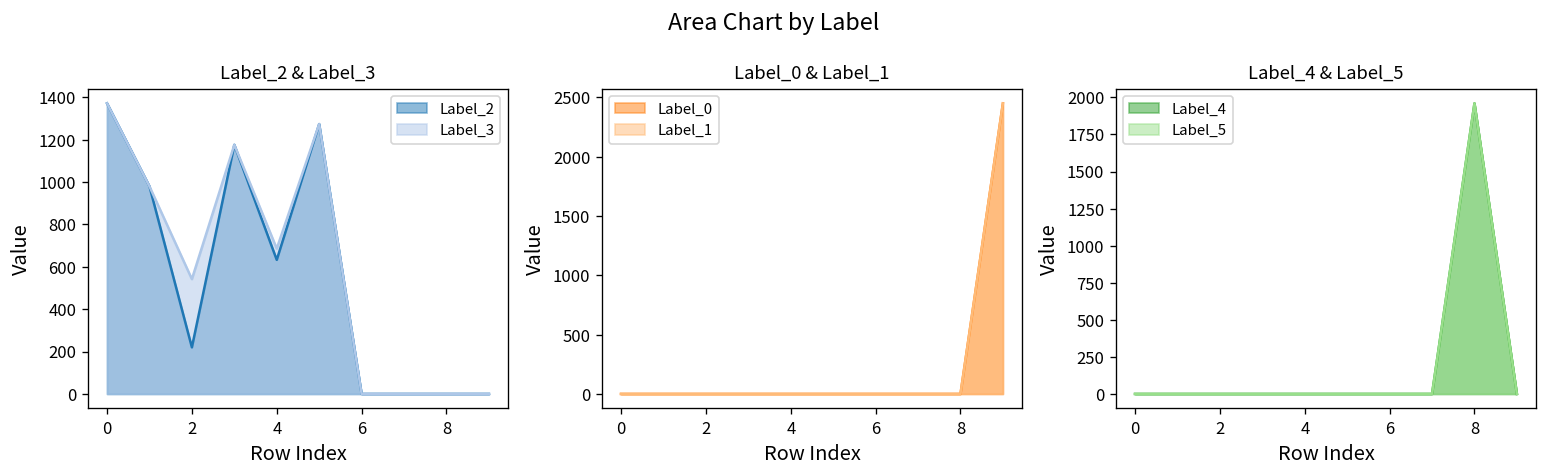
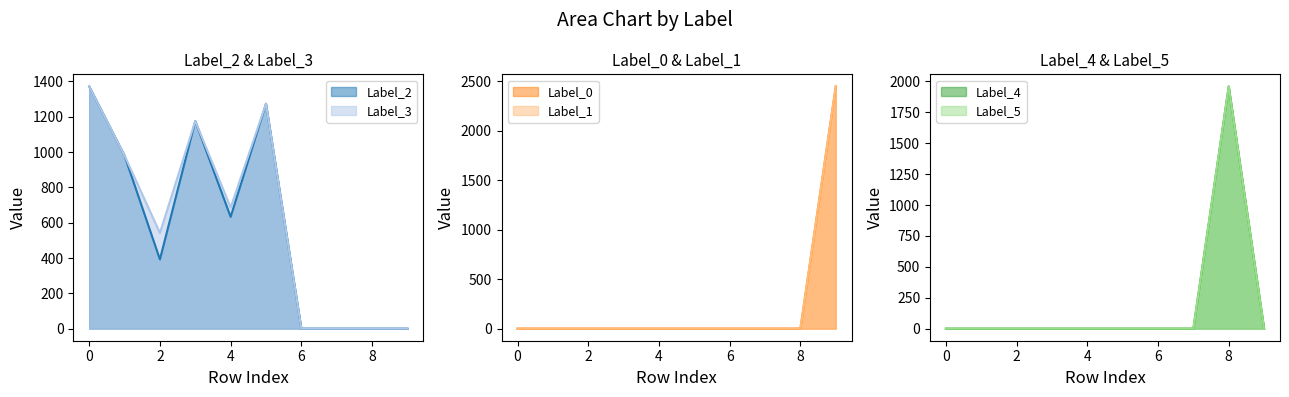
  {
    "Label_2 & Label_3": {
      "Label_2": {
-       "2": 220,
+       "2": 390,
        "4": 630
      },
      "Label_3": {
        "2": 540,
        "4": 690
      }
    },
    "Label_0 & Label_1": {
      "0": 0,
      "2": 0,
      "4": 0,
      "6": 0,
      "8": 0
    },
    "Label_4 & Label_5": {
      "0": 0,
      "2": 0,
      "4": 0,
      "6": 0,
      "8": 1960
    }
  }
